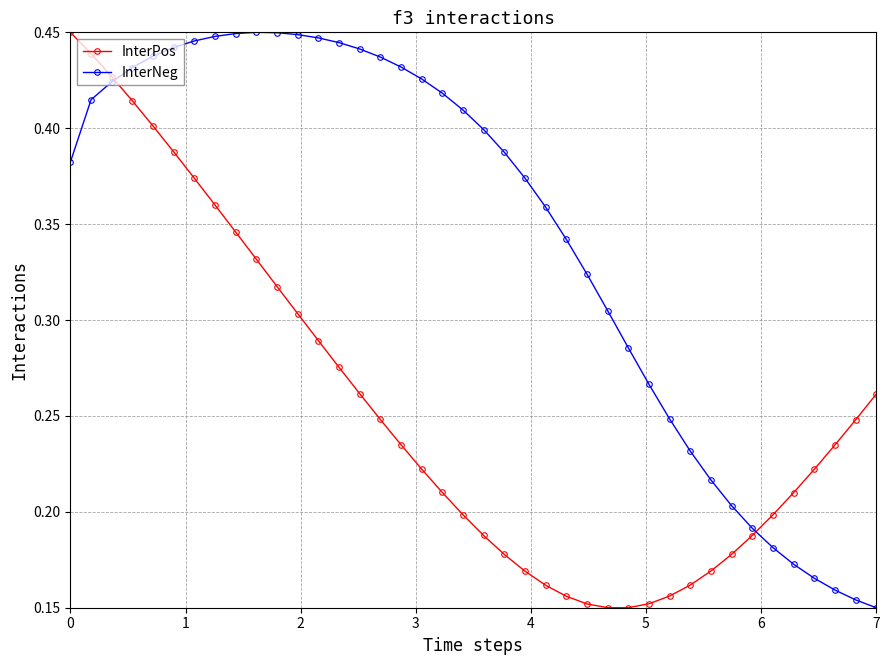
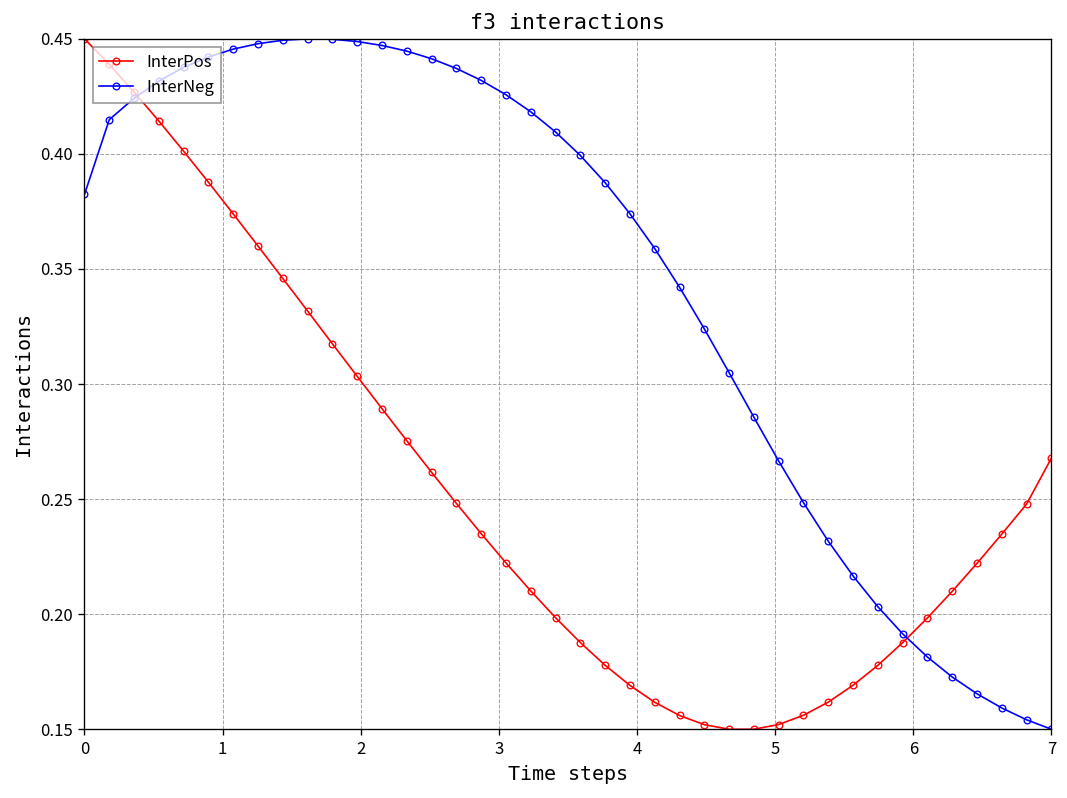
  {
    "InterPos": {
      "0": 0.450,
-     "7": 0.261
+     "7": 0.268
    },
    "InterNeg": {
      "0": 0.382,
      "7": 0.150
    }
  }
